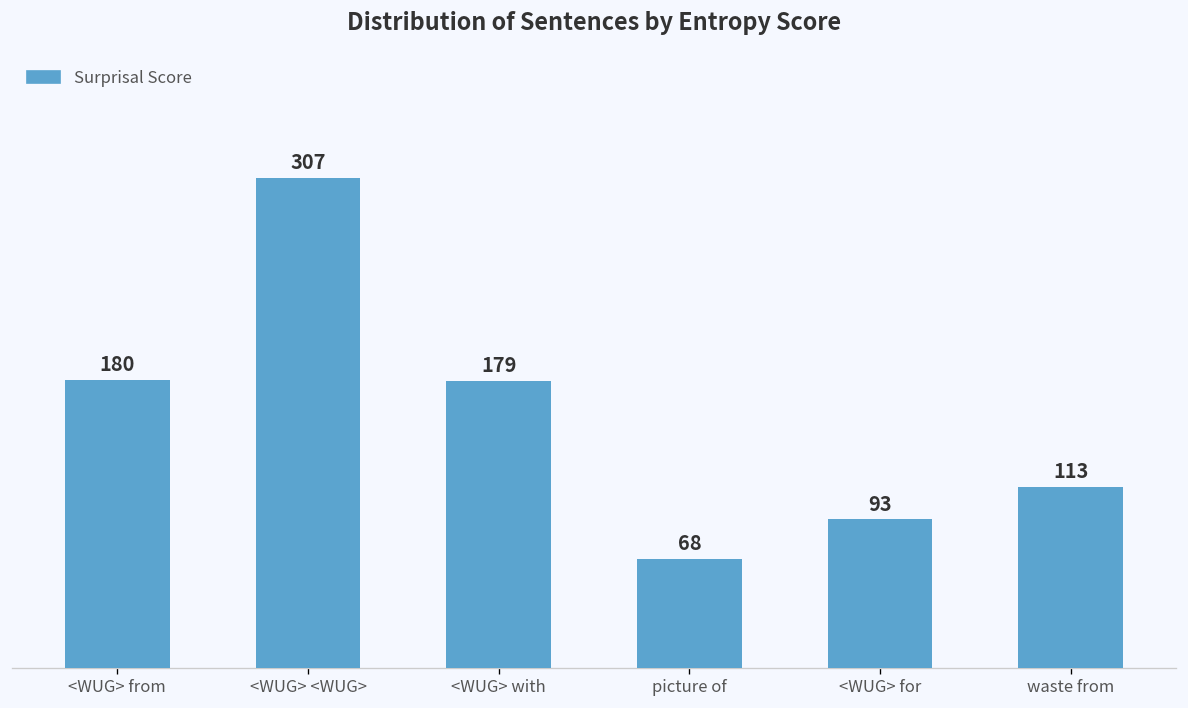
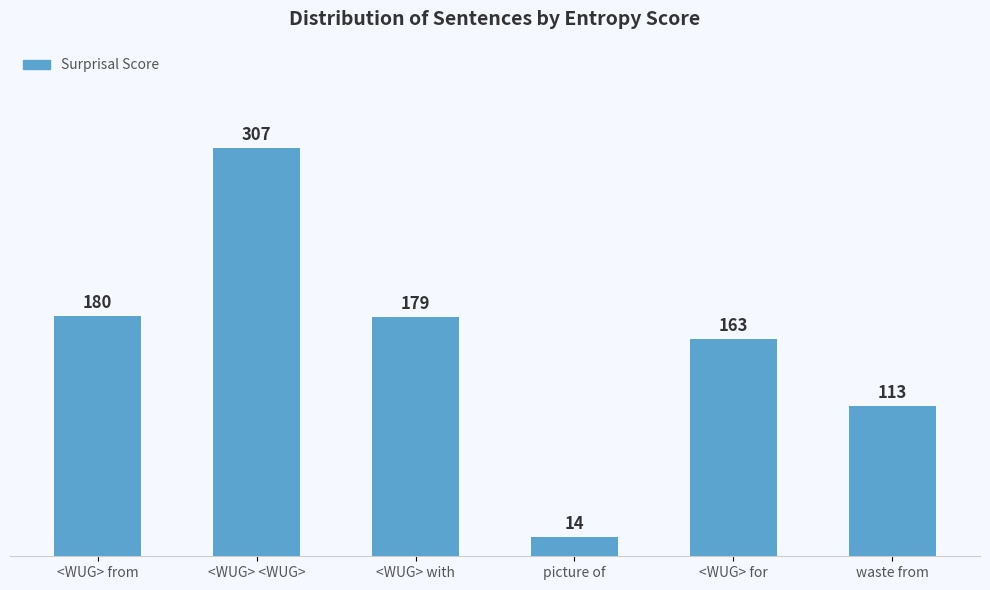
  {
    "<WUG> from": 180,
    "<WUG> <WUG>": 307,
    "<WUG> with": 179,
-   "picture of": 68,
-   "<WUG> for": 93,
+   "picture of": 14,
+   "<WUG> for": 163,
    "waste from": 113
  }
